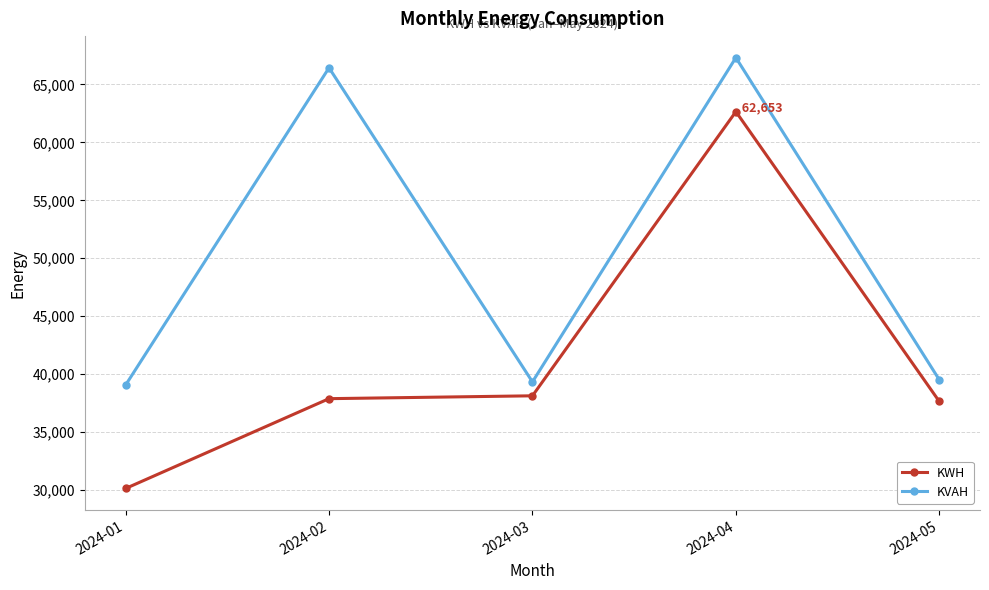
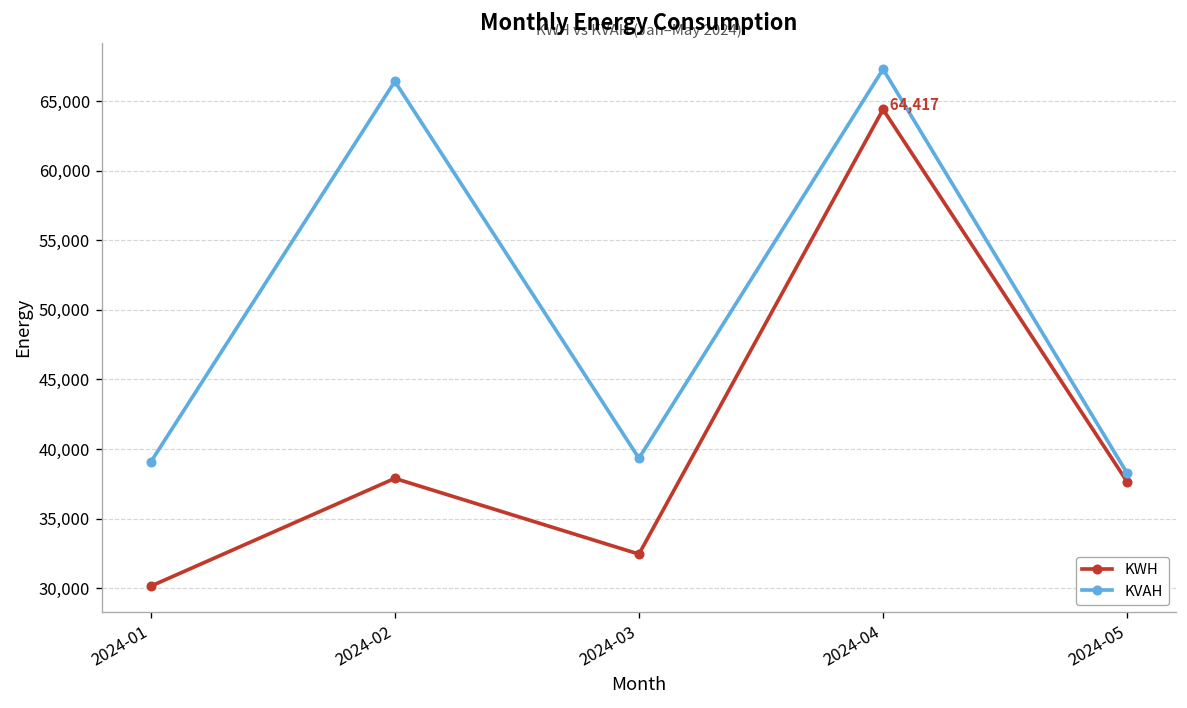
  {
    "KWH": {
-     "2024-03": "38,100",
-     "2024-04": "62,653"
+     "2024-03": "32,400",
+     "2024-04": "64,417"
    },
    "KVAH": {
      "2024-01": "39,100",
      "2024-02": "66,400",
      "2024-03": "39,300",
      "2024-04": "67,300",
-     "2024-05": "39,500"
+     "2024-05": "38,300"
    }
  }
